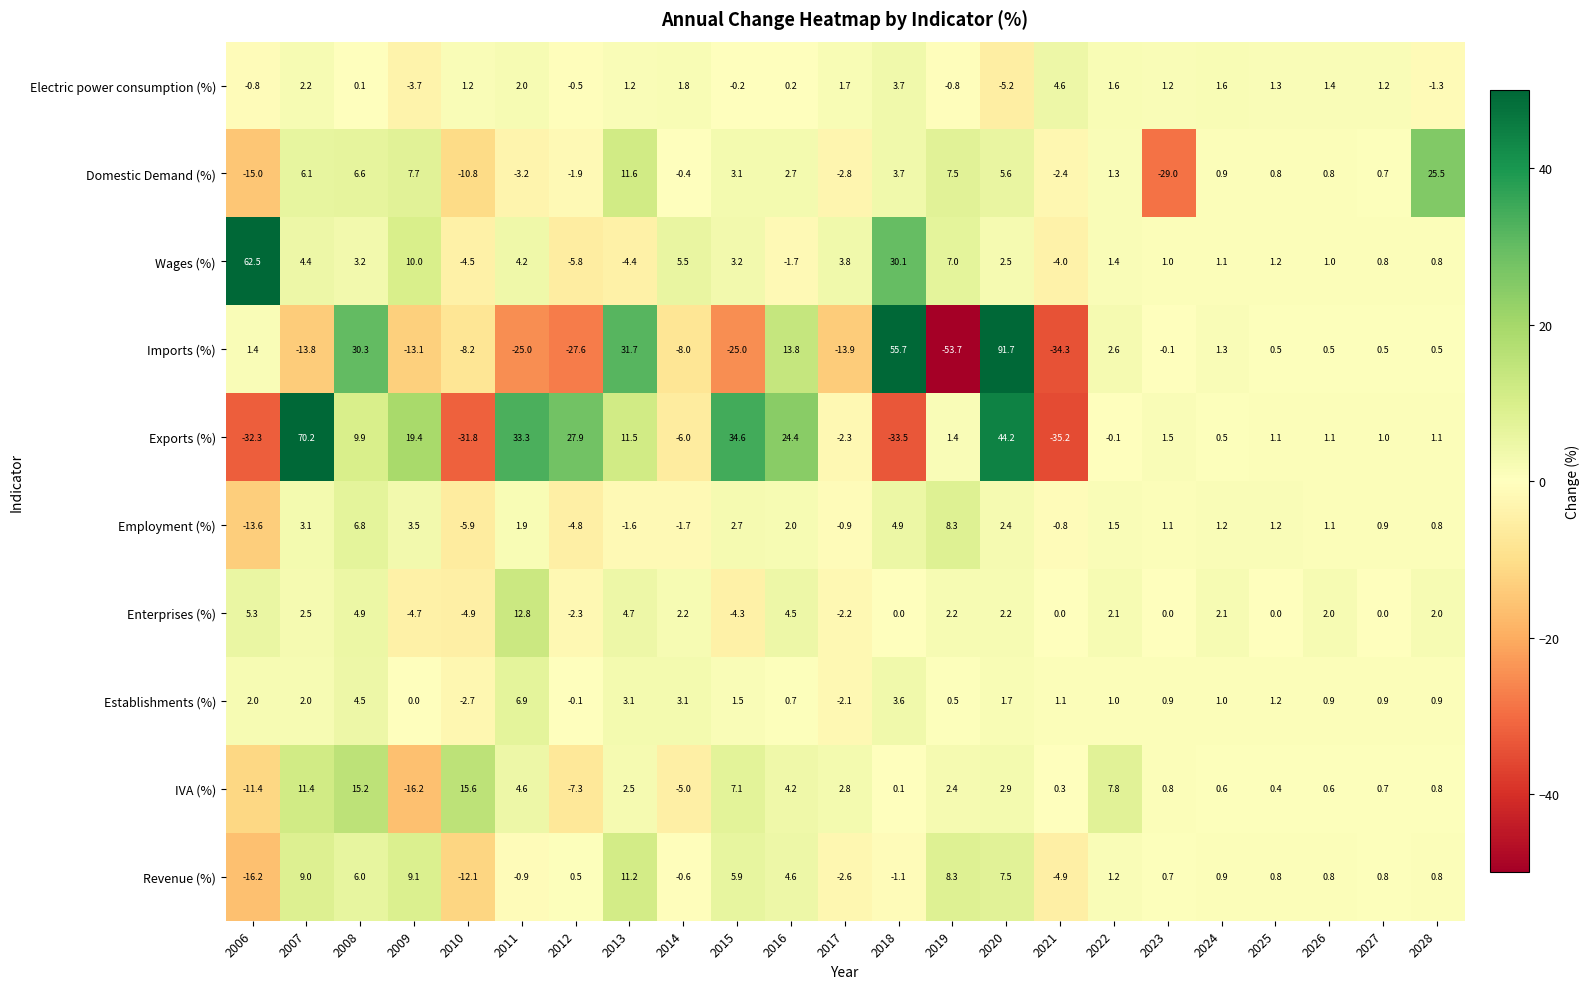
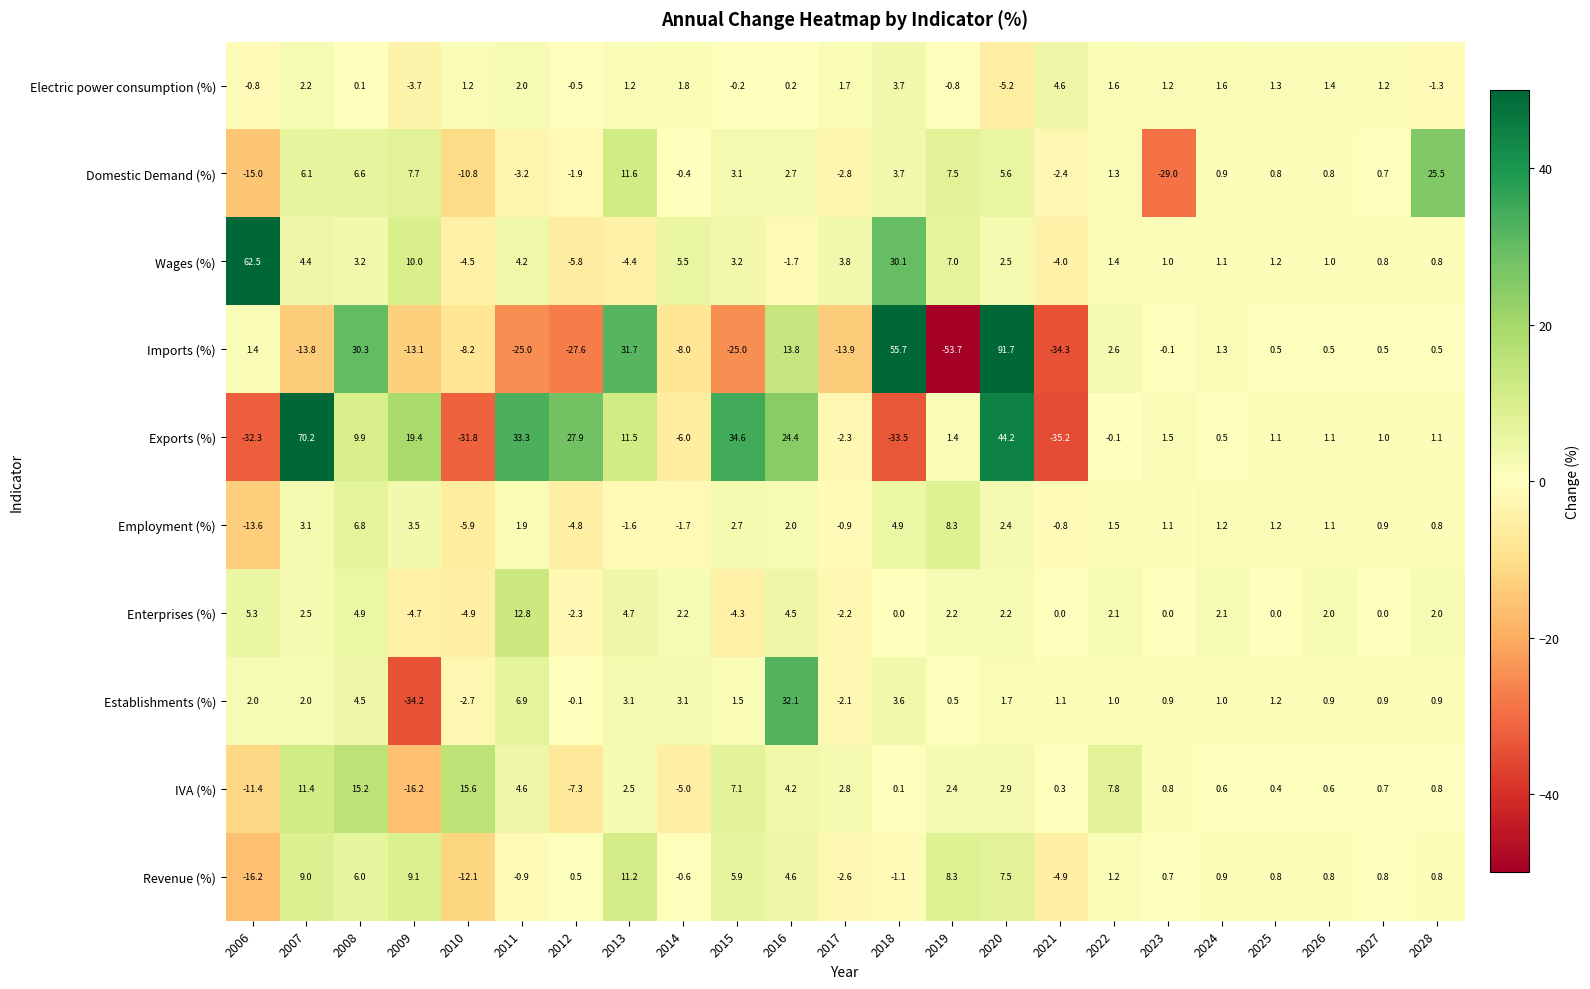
  {
    "Establishments (%)": {
      "2006": 2.0,
      "2007": 2.0,
      "2008": 4.5,
-     "2009": 0.0,
+     "2009": -34.2,
      "2010": -2.7,
      "2011": 6.9,
      "2012": -0.1,
      "2013": 3.1,
      "2014": 3.1,
      "2015": 1.5,
-     "2016": 0.7,
+     "2016": 32.1,
      "2017": -2.1,
      "2018": 3.6,
      "2019": 0.5,
      "2020": 1.7,
      "2021": 1.1,
      "2022": 1.0,
      "2023": 0.9,
      "2024": 1.0,
      "2025": 1.2,
      "2026": 0.9,
      "2027": 0.9,
      "2028": 0.9
    }
  }
